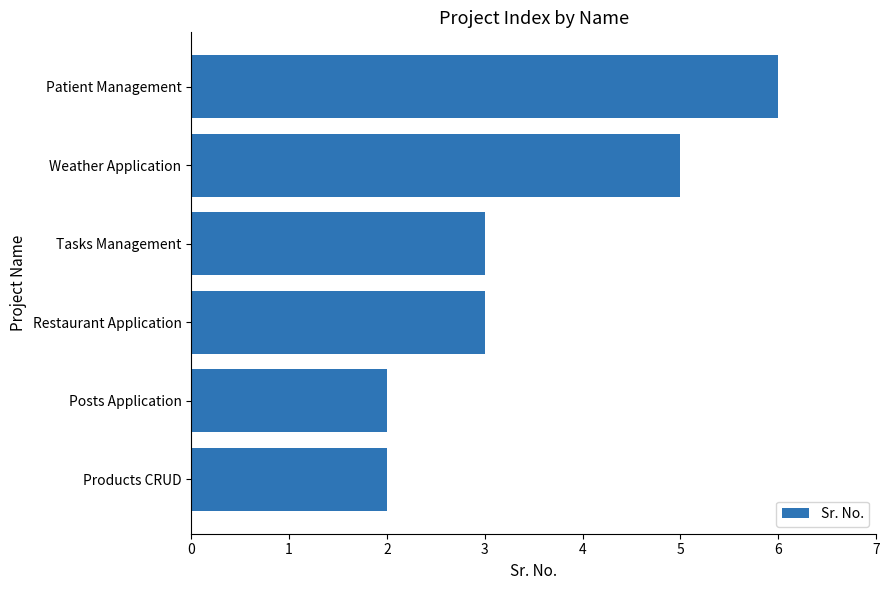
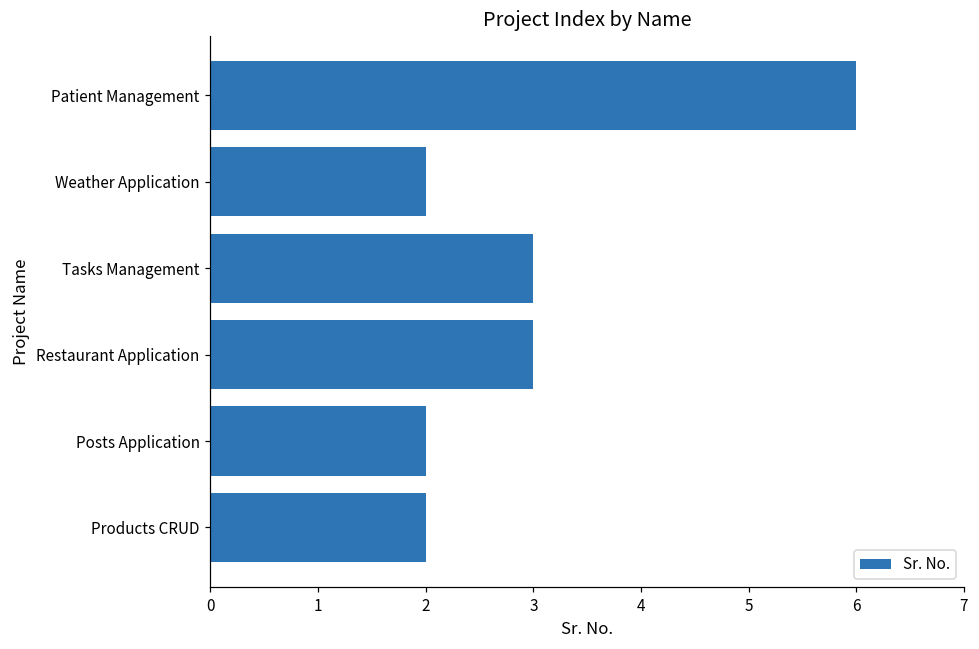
  {
    "Patient Management": 6,
-   "Weather Application": 5,
+   "Weather Application": 2,
    "Tasks Management": 3,
    "Restaurant Application": 3,
    "Posts Application": 2,
    "Products CRUD": 2
  }
